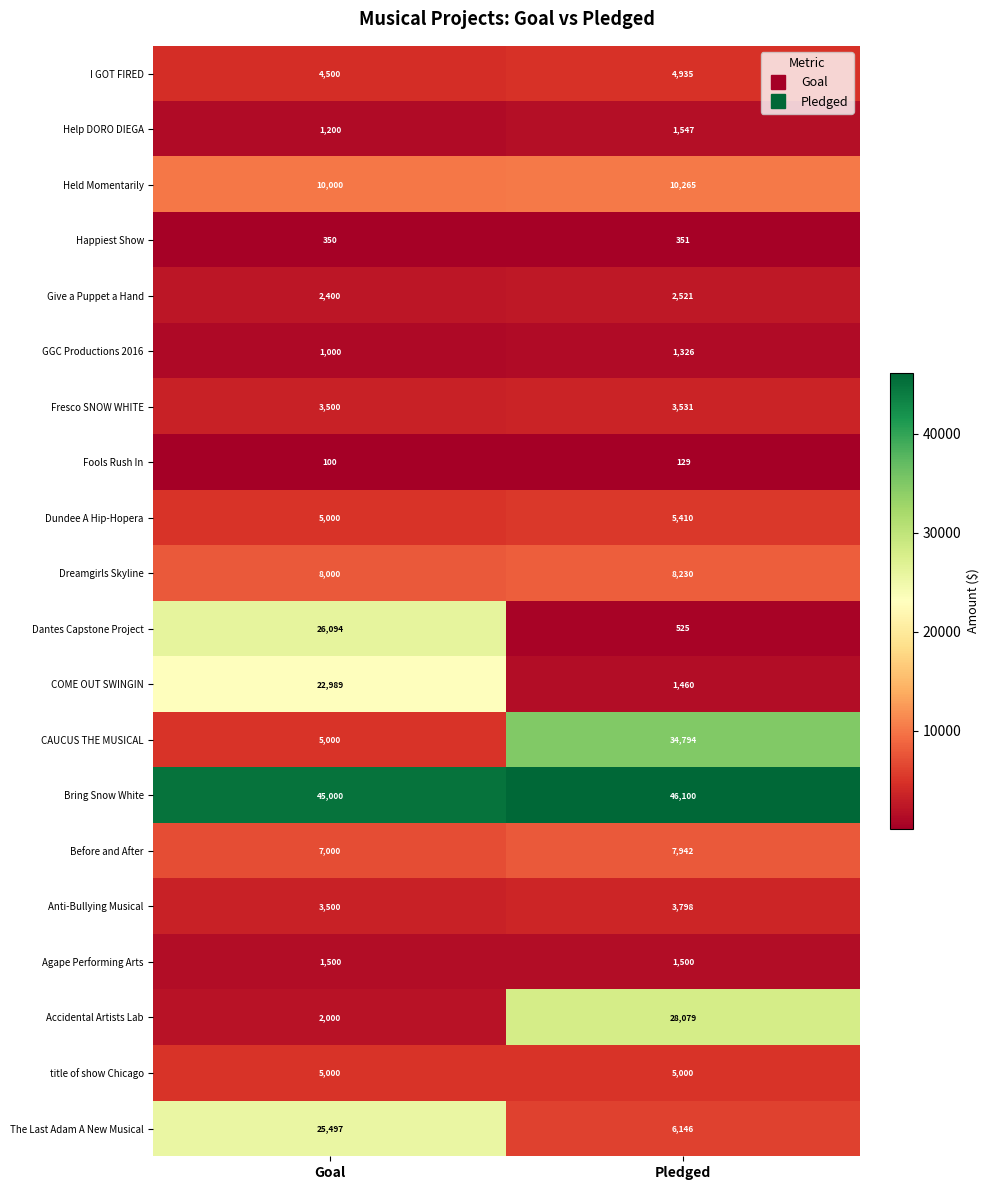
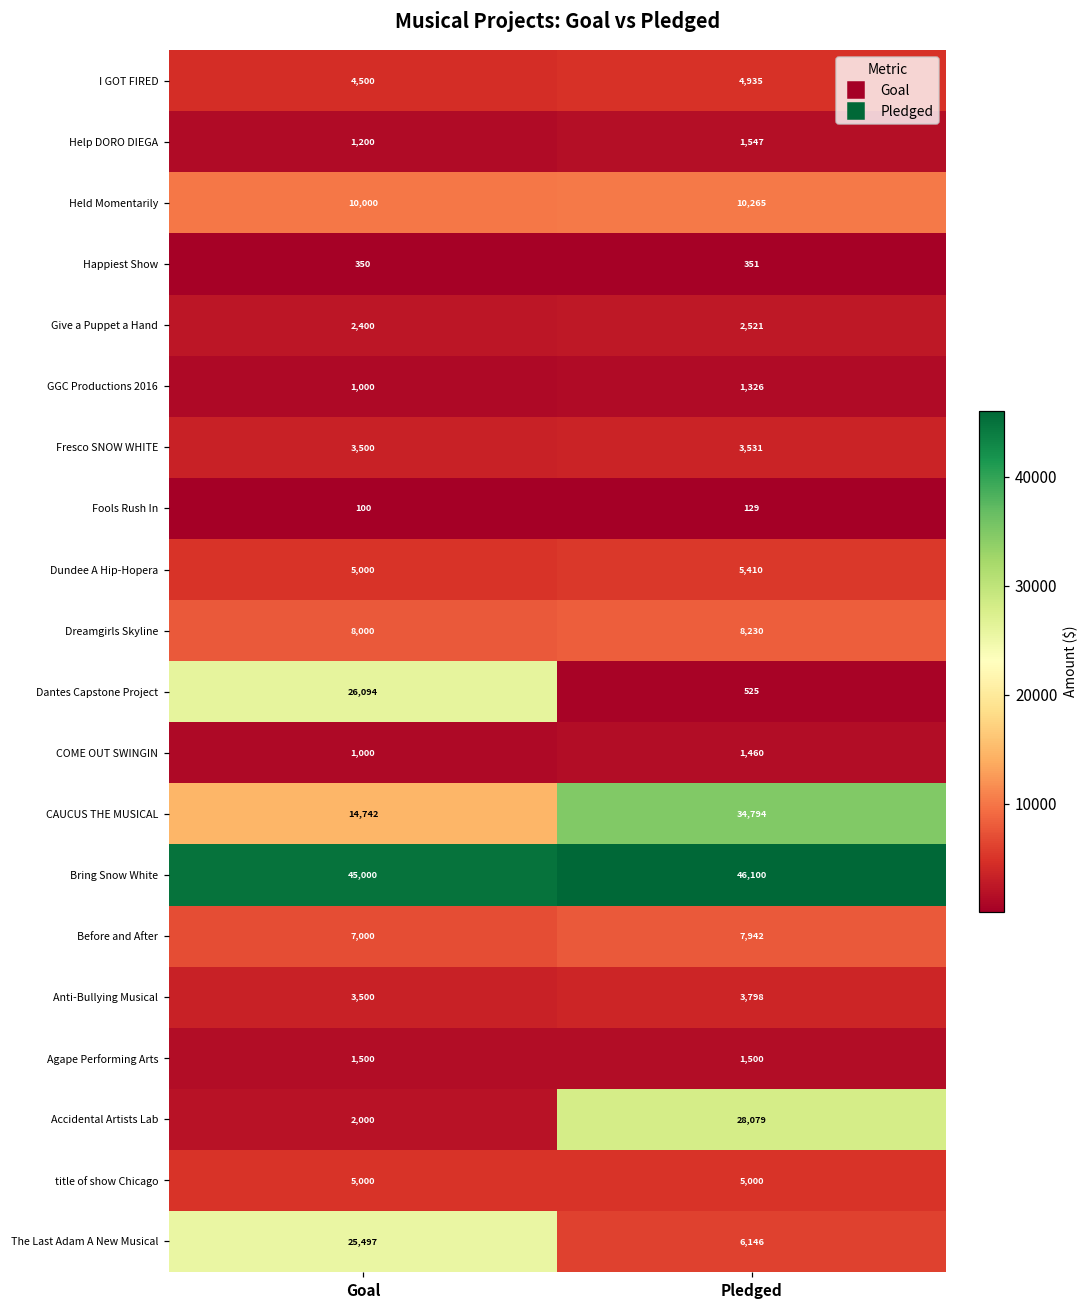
  {
    "I GOT FIRED": {
      "Goal": "4,500",
      "Pledged": "4,935"
    },
    "Help DORO DIEGA": {
      "Goal": "1,200",
      "Pledged": "1,547"
    },
    "Held Momentarily": {
      "Goal": "10,000",
      "Pledged": "10,265"
    },
    "Happiest Show": {
      "Goal": "350",
      "Pledged": "351"
    },
    "Give a Puppet a Hand": {
      "Goal": "2,400",
      "Pledged": "2,521"
    },
    "GGC Productions 2016": {
      "Goal": "1,000",
      "Pledged": "1,326"
    },
    "Fresco SNOW WHITE": {
      "Goal": "3,500",
      "Pledged": "3,531"
    },
    "Fools Rush In": {
      "Goal": "100",
      "Pledged": "129"
    },
    "Dundee A Hip-Hopera": {
      "Goal": "5,000",
      "Pledged": "5,410"
    },
    "Dreamgirls Skyline": {
      "Goal": "8,000",
      "Pledged": "8,230"
    },
    "Dantes Capstone Project": {
      "Goal": "26,094",
      "Pledged": "525"
    },
    "COME OUT SWINGIN": {
-     "Goal": "22,989",
+     "Goal": "1,000",
      "Pledged": "1,460"
    },
    "CAUCUS THE MUSICAL": {
-     "Goal": "5,000",
+     "Goal": "14,742",
      "Pledged": "34,794"
    },
    "Bring Snow White": {
      "Goal": "45,000",
      "Pledged": "46,100"
    },
    "Before and After": {
      "Goal": "7,000",
      "Pledged": "7,942"
    },
    "Anti-Bullying Musical": {
      "Goal": "3,500",
      "Pledged": "3,798"
    },
    "Agape Performing Arts": {
      "Goal": "1,500",
      "Pledged": "1,500"
    },
    "Accidental Artists Lab": {
      "Goal": "2,000",
      "Pledged": "28,079"
    },
    "title of show Chicago": {
      "Goal": "5,000",
      "Pledged": "5,000"
    },
    "The Last Adam A New Musical": {
      "Goal": "25,497",
      "Pledged": "6,146"
    }
  }
